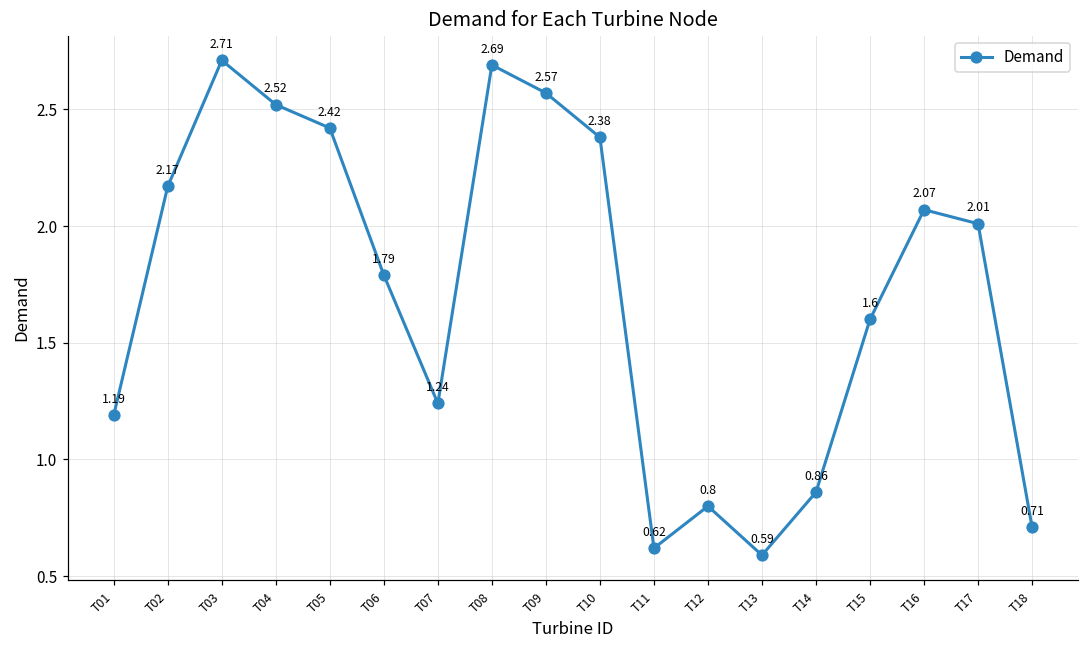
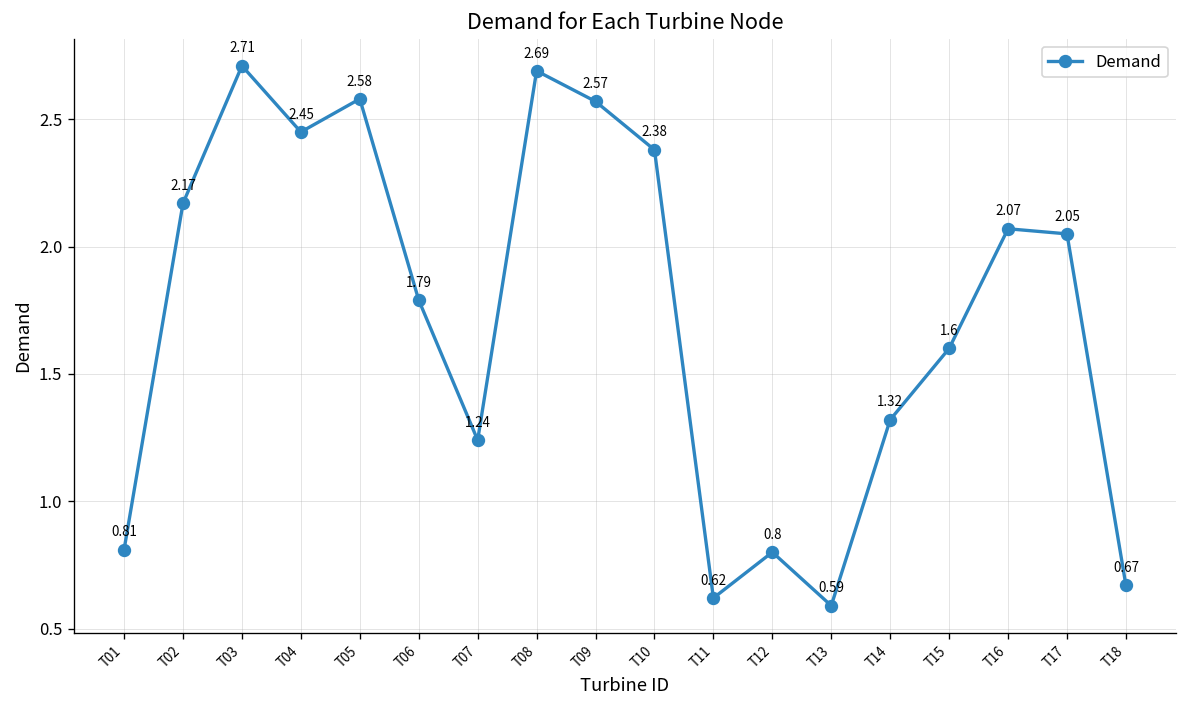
  {
-   "T01": 1.19,
+   "T01": 0.81,
    "T02": 2.17,
    "T03": 2.71,
-   "T04": 2.52,
-   "T05": 2.42,
+   "T04": 2.45,
+   "T05": 2.58,
    "T06": 1.79,
    "T07": 1.24,
    "T08": 2.69,
    "T09": 2.57,
    "T10": 2.38,
    "T11": 0.62,
    "T12": 0.8,
    "T13": 0.59,
-   "T14": 0.86,
+   "T14": 1.32,
    "T15": 1.6,
    "T16": 2.07,
-   "T17": 2.01,
-   "T18": 0.71
+   "T17": 2.05,
+   "T18": 0.67
  }
